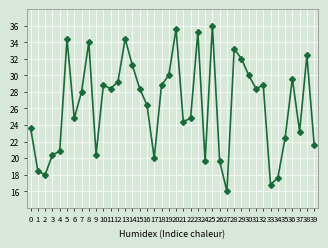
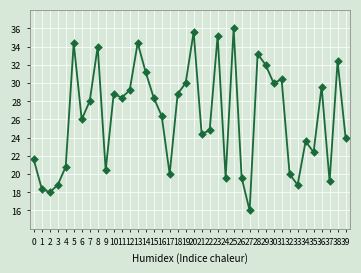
  {
-   "0": 24,
+   "0": 22,
    "1": 18,
    "2": 18,
-   "3": 20,
+   "3": 19,
    "4": 21,
    "5": 34,
-   "6": 25,
+   "6": 26,
    "7": 28,
    "8": 34,
    "9": 20,
    "10": 29,
    "13": 34,
    "16": 26,
    "17": 20,
    "20": 36,
    "23": 35,
    "26": 20,
    "27": 16,
    "30": 30,
-   "31": 28,
-   "32": 29,
-   "33": 17,
-   "34": 18,
+   "31": 30,
+   "32": 20,
+   "33": 19,
+   "34": 24,
    "35": 22,
    "36": 30,
-   "37": 23,
+   "37": 19,
    "38": 32,
-   "39": 22
+   "39": 24
  }
